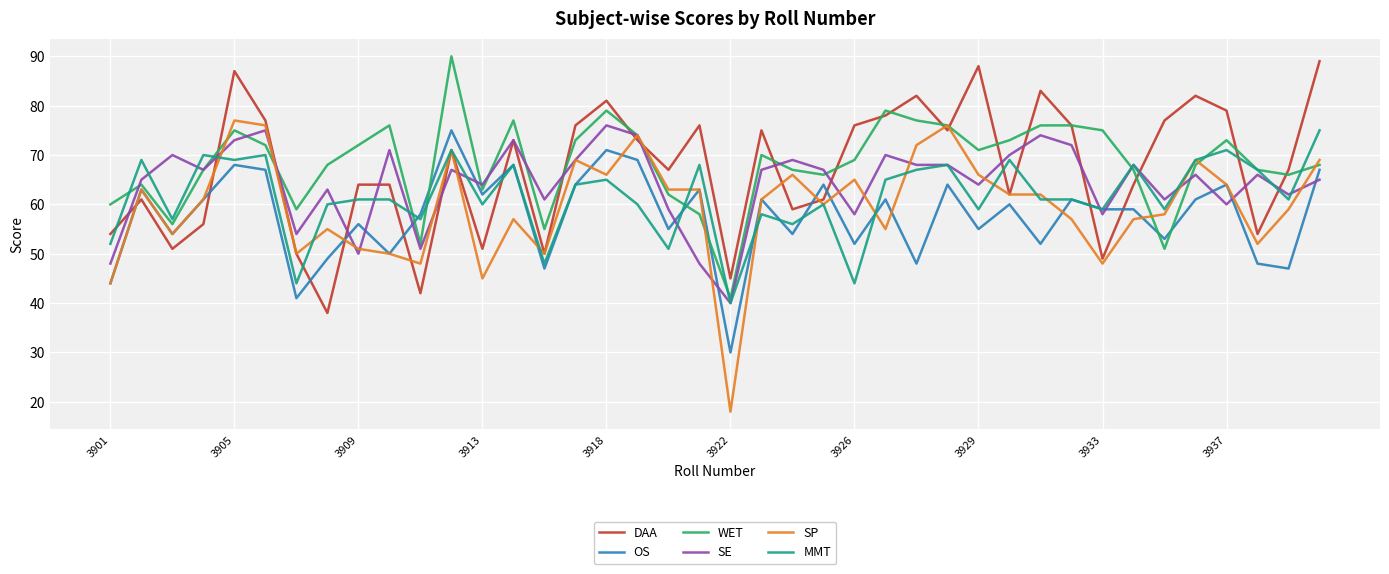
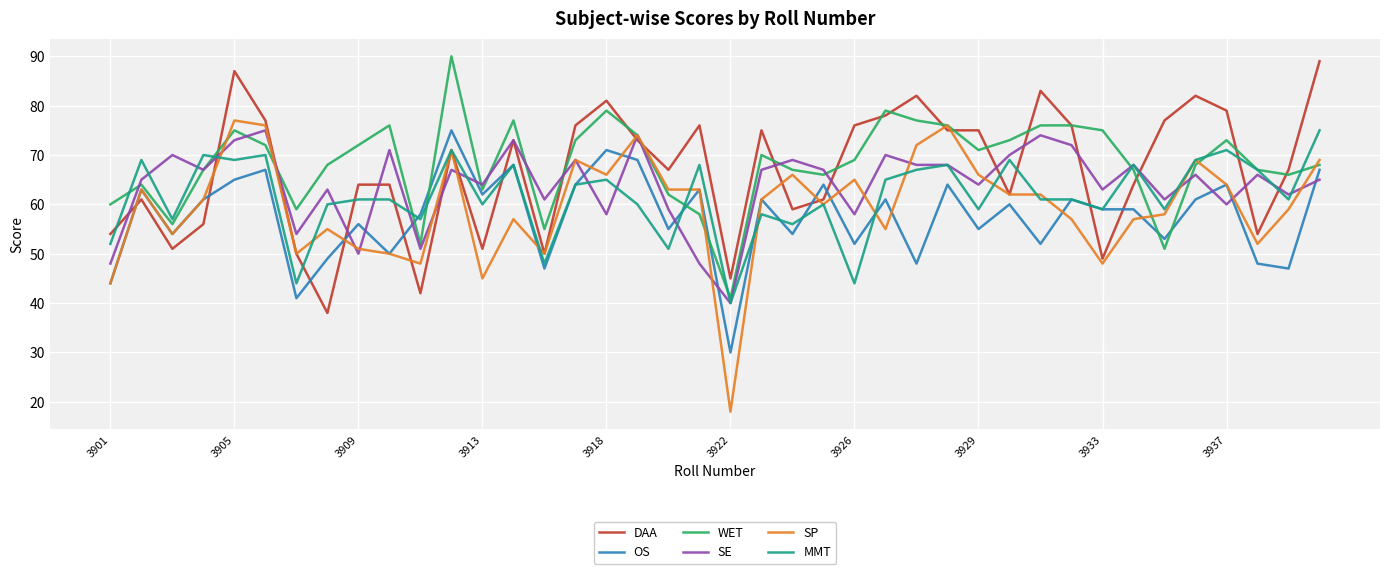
  {
    "DAA": {
      "3901": 54,
      "3905": 87,
      "3909": 64,
      "3913": 51,
      "3918": 81,
      "3922": 45,
      "3926": 76,
-     "3929": 88,
+     "3929": 75,
      "3933": 49,
      "3937": 79
    },
    "OS": {
-     "3905": 68,
+     "3905": 65,
      "3909": 56,
      "3913": 62,
      "3918": 71,
      "3922": 30,
      "3926": 52,
      "3929": 55
    },
    "SE": {
      "3901": 48,
      "3905": 73,
      "3909": 50,
      "3913": 64,
-     "3918": 76,
+     "3918": 58,
      "3926": 58,
      "3929": 64,
-     "3933": 58,
+     "3933": 63,
      "3937": 60
    },
    "SP": {
      "3905": 77,
      "3909": 51,
      "3913": 45,
      "3918": 66,
      "3922": 18,
      "3926": 65,
      "3929": 66,
      "3933": 48
    }
  }
